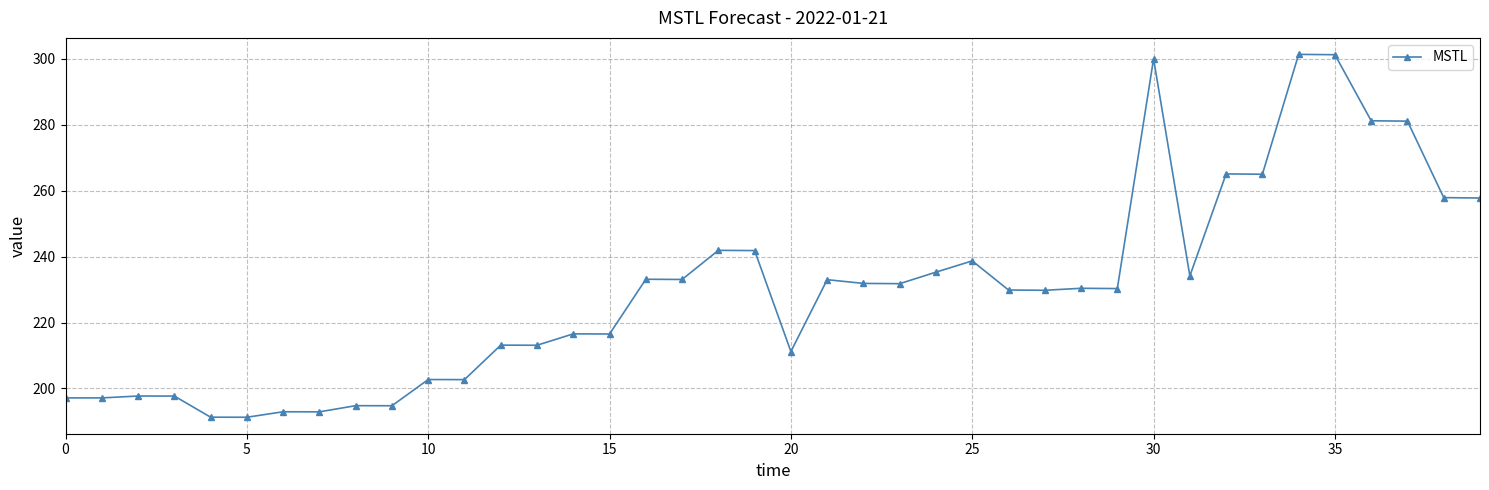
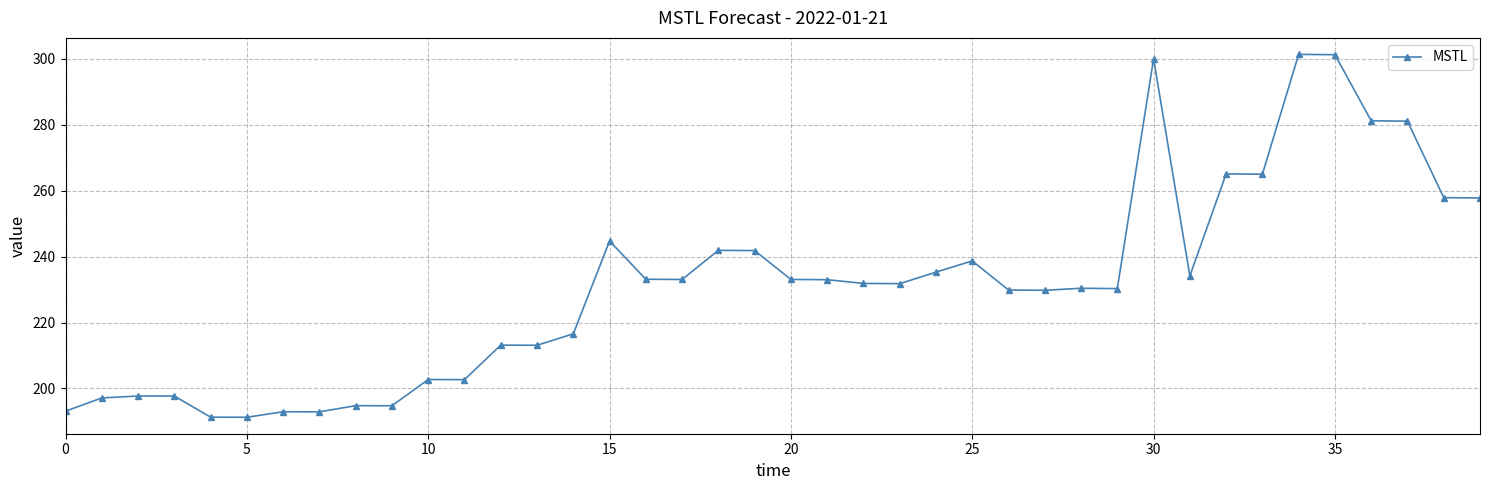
  {
-   "0": 197,
+   "0": 193,
    "5": 191,
    "10": 203,
-   "15": 217,
-   "20": 211,
+   "15": 245,
+   "20": 233,
    "25": 239,
    "30": 300,
    "35": 301
  }
